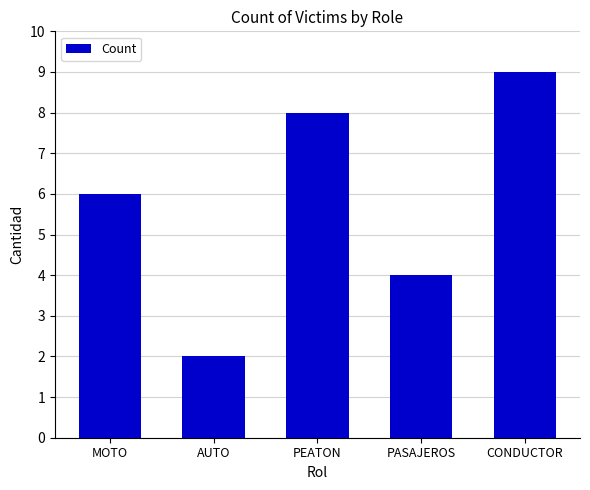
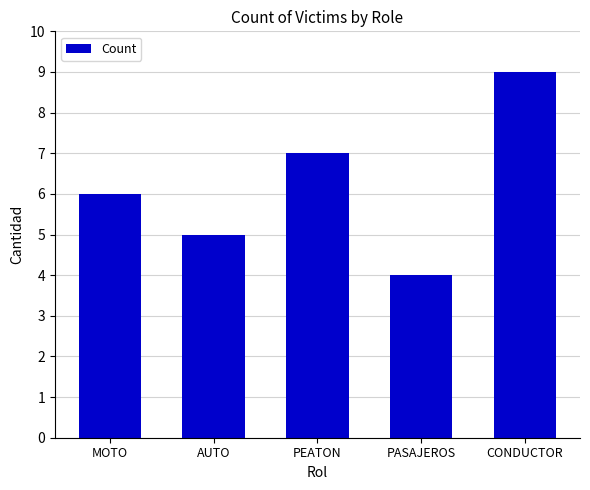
  {
    "MOTO": 6,
-   "AUTO": 2,
-   "PEATON": 8,
+   "AUTO": 5,
+   "PEATON": 7,
    "PASAJEROS": 4,
    "CONDUCTOR": 9
  }
